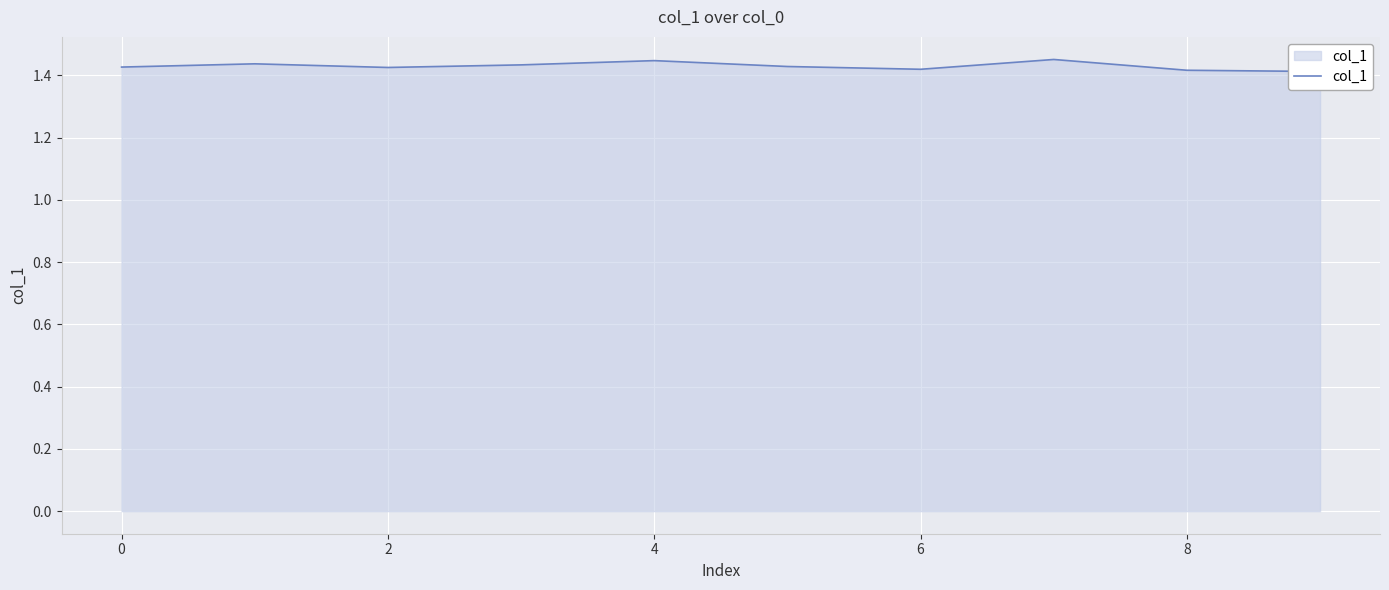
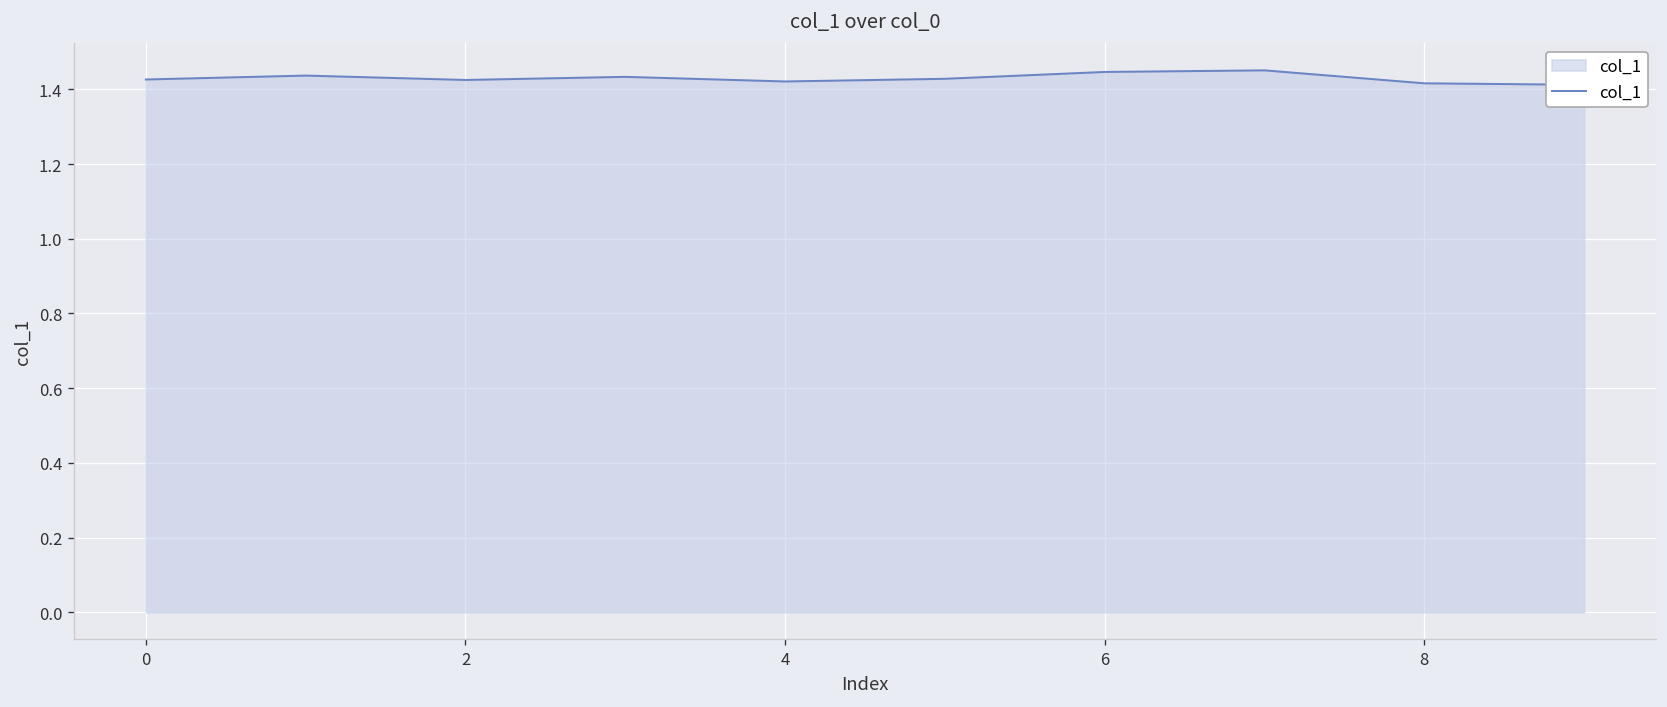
  {
    "0": 1.43,
    "2": 1.43,
-   "4": 1.45,
-   "6": 1.42,
+   "4": 1.42,
+   "6": 1.45,
    "8": 1.42
  }
